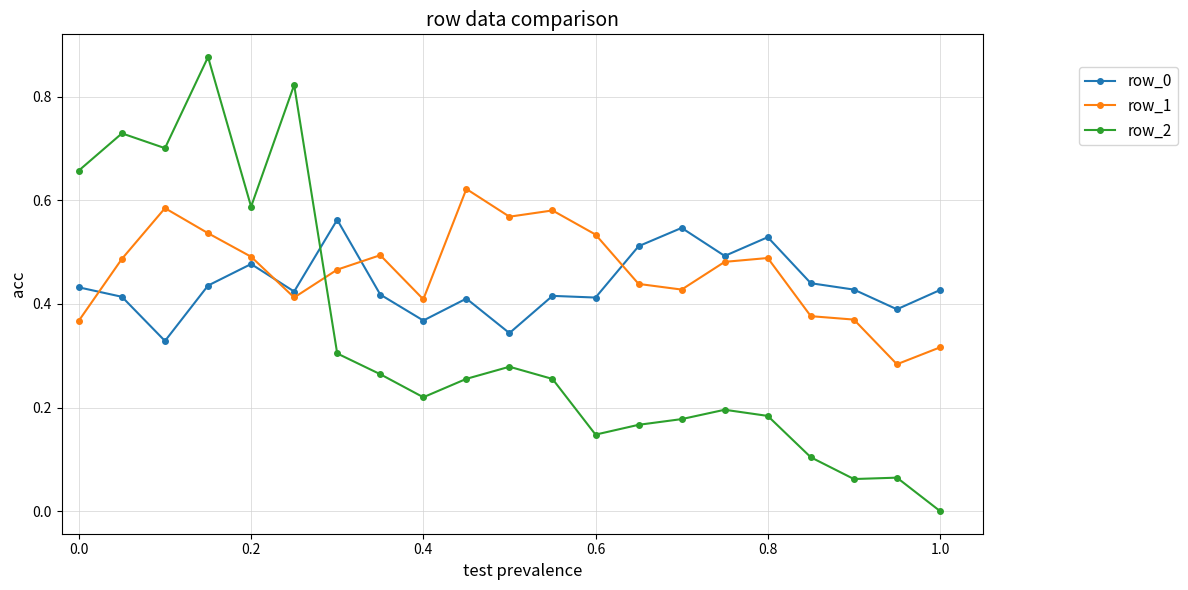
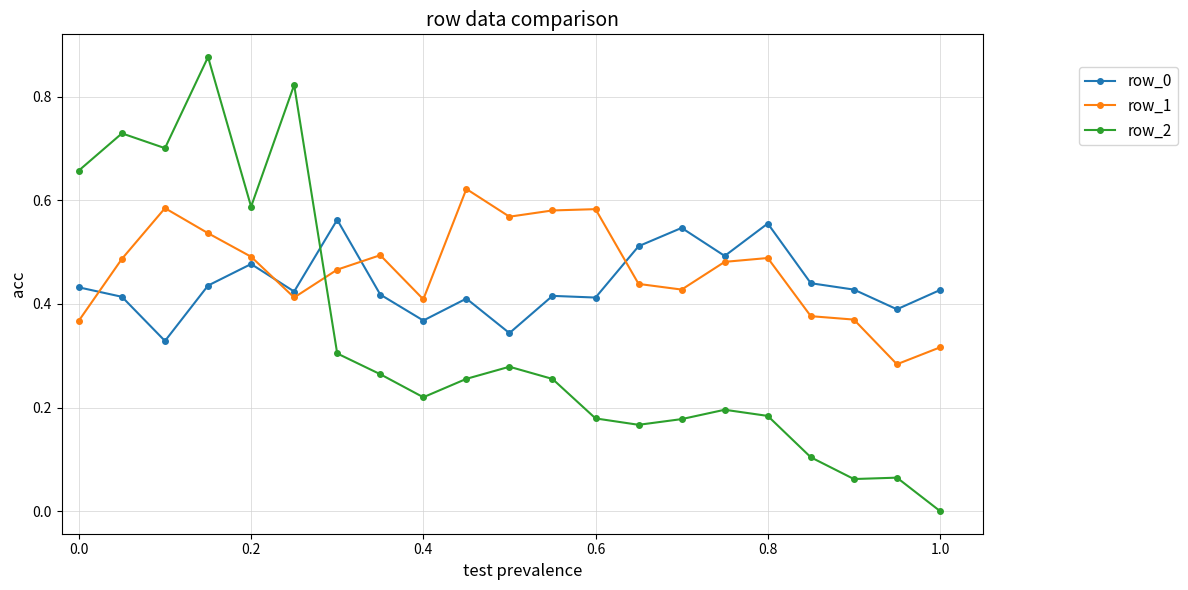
  {
    "row_0": {
      "0.0": 0.43,
      "0.2": 0.48,
      "0.4": 0.37,
      "0.6": 0.41,
-     "0.8": 0.53,
+     "0.8": 0.56,
      "1.0": 0.43
    },
    "row_1": {
      "0.0": 0.37,
      "0.2": 0.49,
      "0.4": 0.41,
-     "0.6": 0.53,
+     "0.6": 0.58,
      "0.8": 0.49,
      "1.0": 0.32
    },
    "row_2": {
      "0.0": 0.66,
      "0.2": 0.59,
      "0.4": 0.22,
-     "0.6": 0.15,
+     "0.6": 0.18,
      "0.8": 0.18,
      "1.0": 0.00
    }
  }
